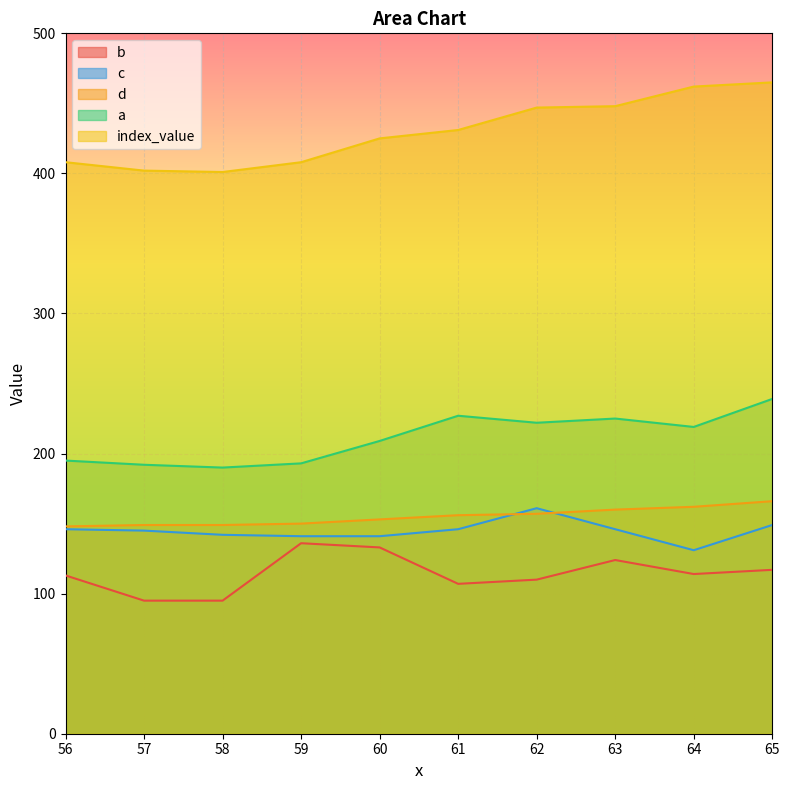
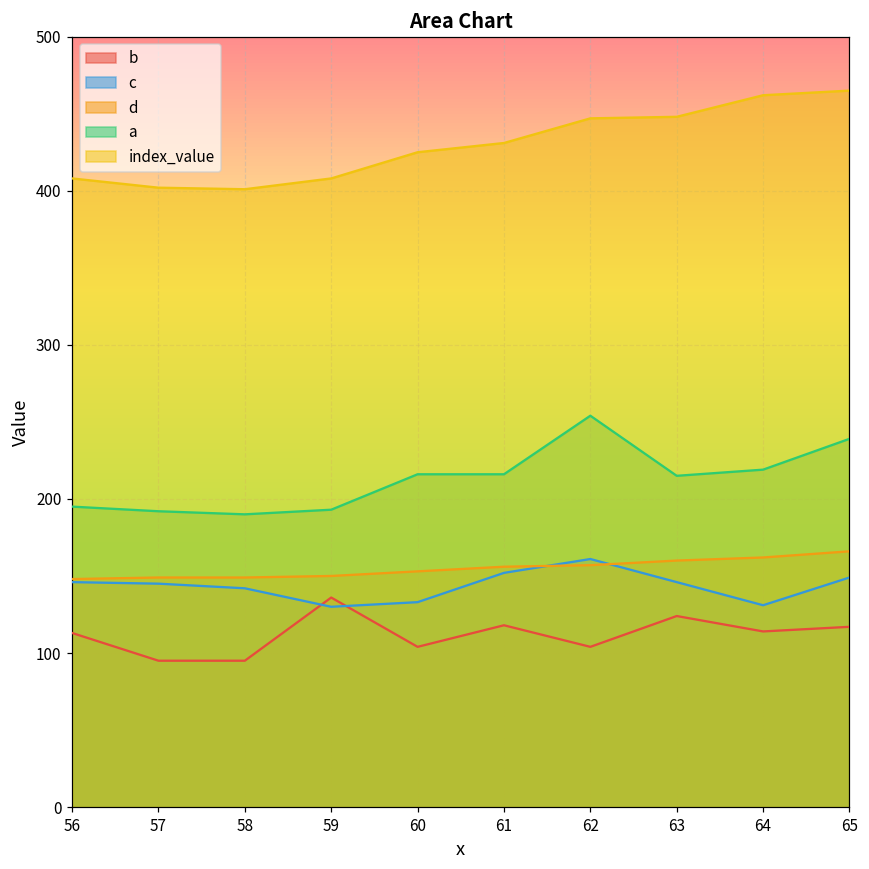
  {
    "b": {
      "56": 113,
      "57": 95,
      "58": 95,
      "59": 136,
-     "60": 133,
-     "61": 107,
-     "62": 110,
+     "60": 104,
+     "61": 118,
+     "62": 104,
      "63": 124,
      "64": 114,
      "65": 117
    },
    "c": {
      "56": 146,
      "57": 145,
      "58": 142,
-     "59": 141,
-     "60": 141,
-     "61": 146,
+     "59": 130,
+     "60": 133,
+     "61": 152,
      "62": 161,
      "63": 146,
      "64": 131,
      "65": 149
    },
    "a": {
      "56": 195,
      "57": 192,
      "58": 190,
      "59": 193,
-     "60": 209,
-     "61": 227,
-     "62": 222,
-     "63": 225,
+     "60": 216,
+     "61": 216,
+     "62": 254,
+     "63": 215,
      "64": 219,
      "65": 239
    }
  }
